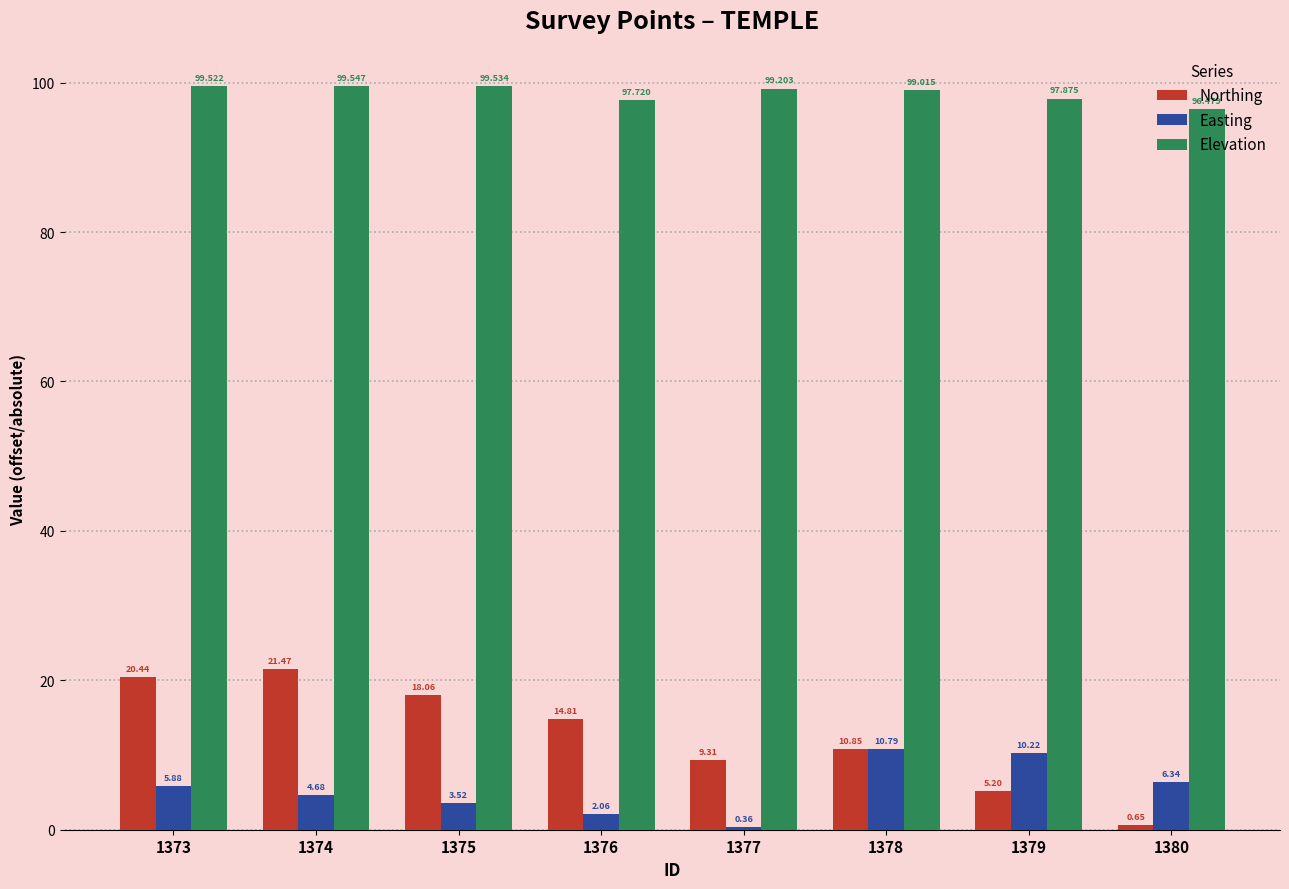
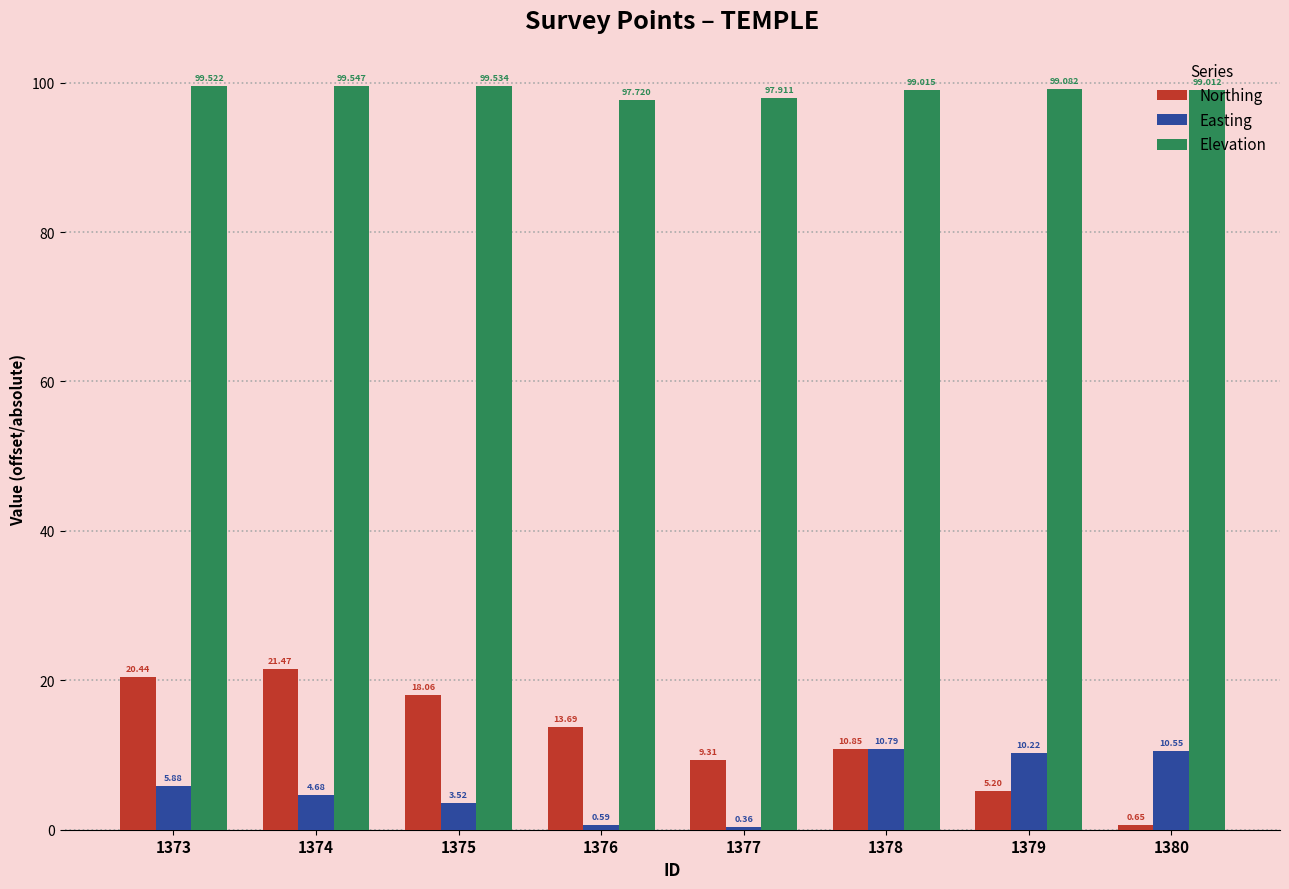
  {
    "Northing": {
      "1373": 20.44,
      "1374": 21.47,
      "1375": 18.06,
-     "1376": 14.81,
+     "1376": 13.69,
      "1377": 9.31,
      "1378": 10.85,
      "1379": 5.20,
      "1380": 0.65
    },
    "Easting": {
      "1373": 5.88,
      "1374": 4.68,
      "1375": 3.52,
-     "1376": 2.06,
+     "1376": 0.59,
      "1377": 0.36,
      "1378": 10.79,
      "1379": 10.22,
-     "1380": 6.34
+     "1380": 10.55
    },
    "Elevation": {
      "1373": 99.522,
      "1374": 99.547,
      "1375": 99.534,
      "1376": 97.720,
-     "1377": 99.203,
+     "1377": 97.911,
      "1378": 99.015,
-     "1379": 97.875,
-     "1380": 96.479
+     "1379": 99.082,
+     "1380": 99.012
    }
  }
